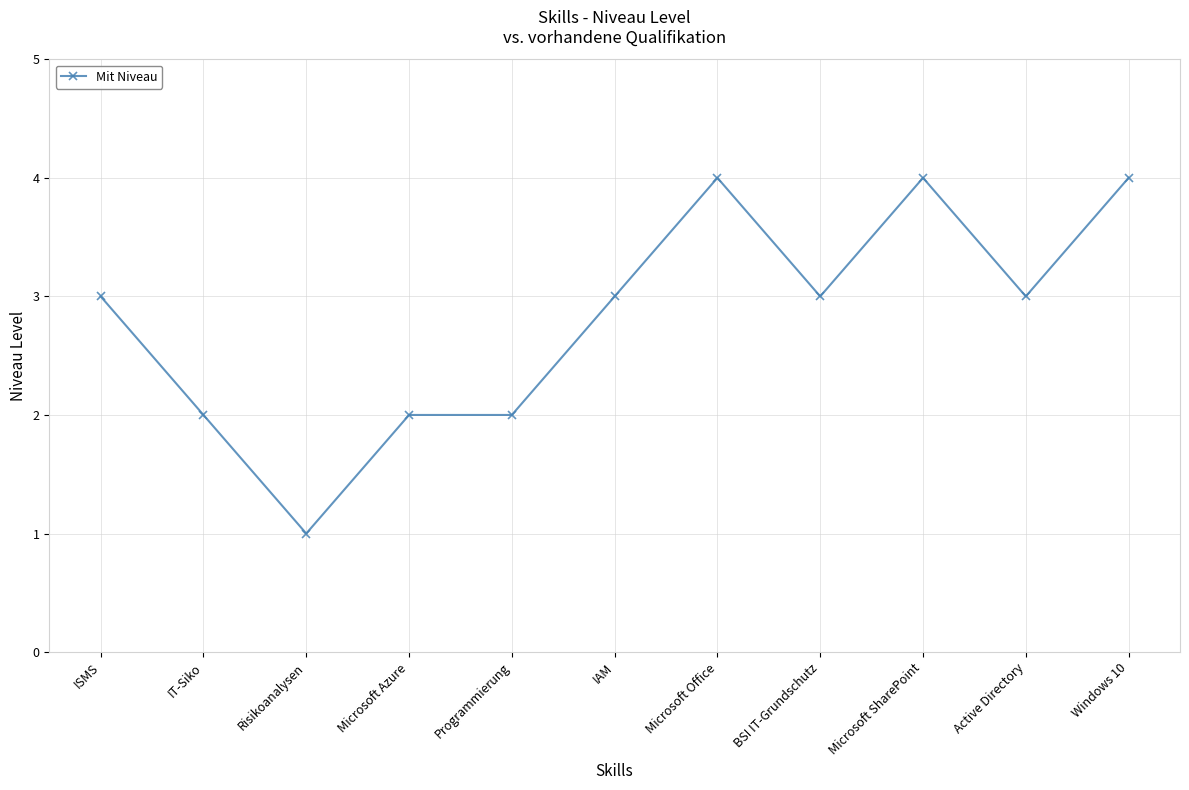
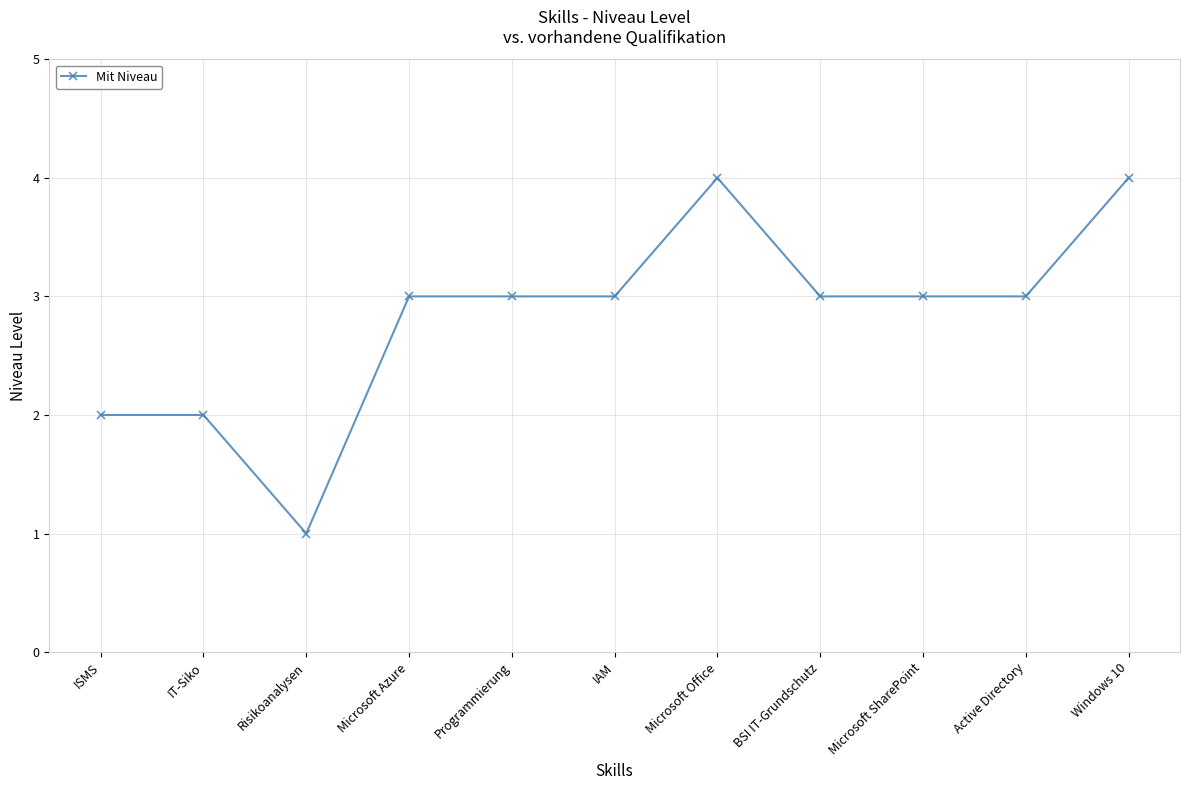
  {
-   "ISMS": 3,
+   "ISMS": 2,
    "IT-Siko": 2,
    "Risikoanalysen": 1,
-   "Microsoft Azure": 2,
-   "Programmierung": 2,
+   "Microsoft Azure": 3,
+   "Programmierung": 3,
    "IAM": 3,
    "Microsoft Office": 4,
    "BSI IT-Grundschutz": 3,
-   "Microsoft SharePoint": 4,
+   "Microsoft SharePoint": 3,
    "Active Directory": 3,
    "Windows 10": 4
  }
